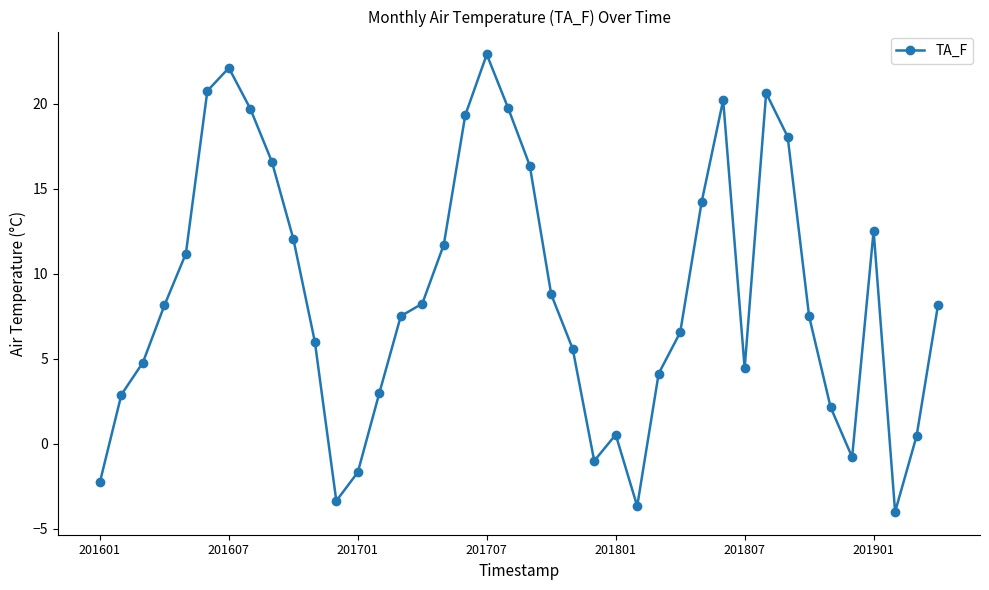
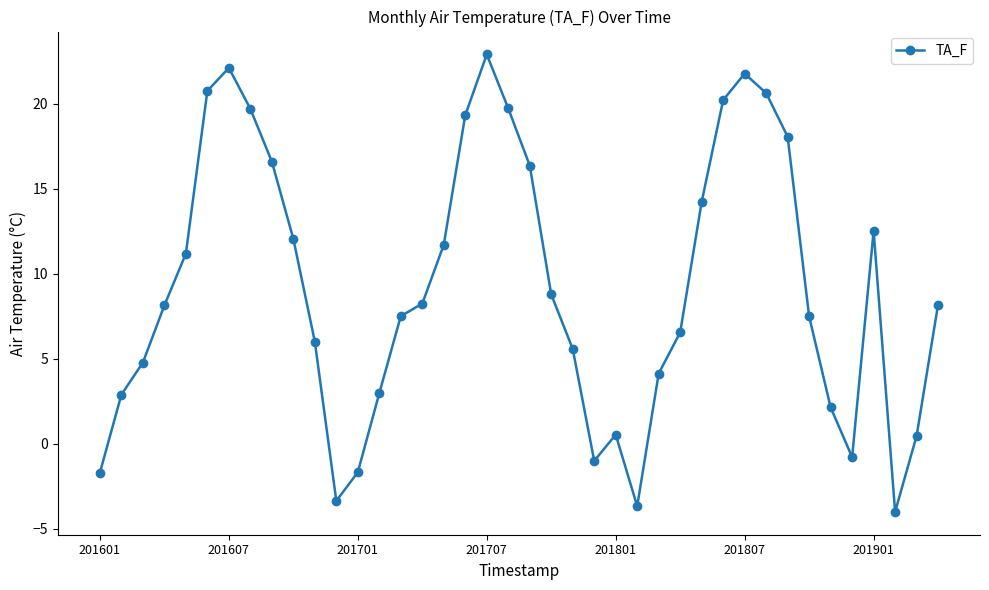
  {
-   "201601": -2.2,
+   "201601": -1.7,
    "201607": 22.1,
    "201701": -1.7,
    "201707": 22.9,
    "201801": 0.5,
-   "201807": 4.4,
+   "201807": 21.8,
    "201901": 12.5
  }
